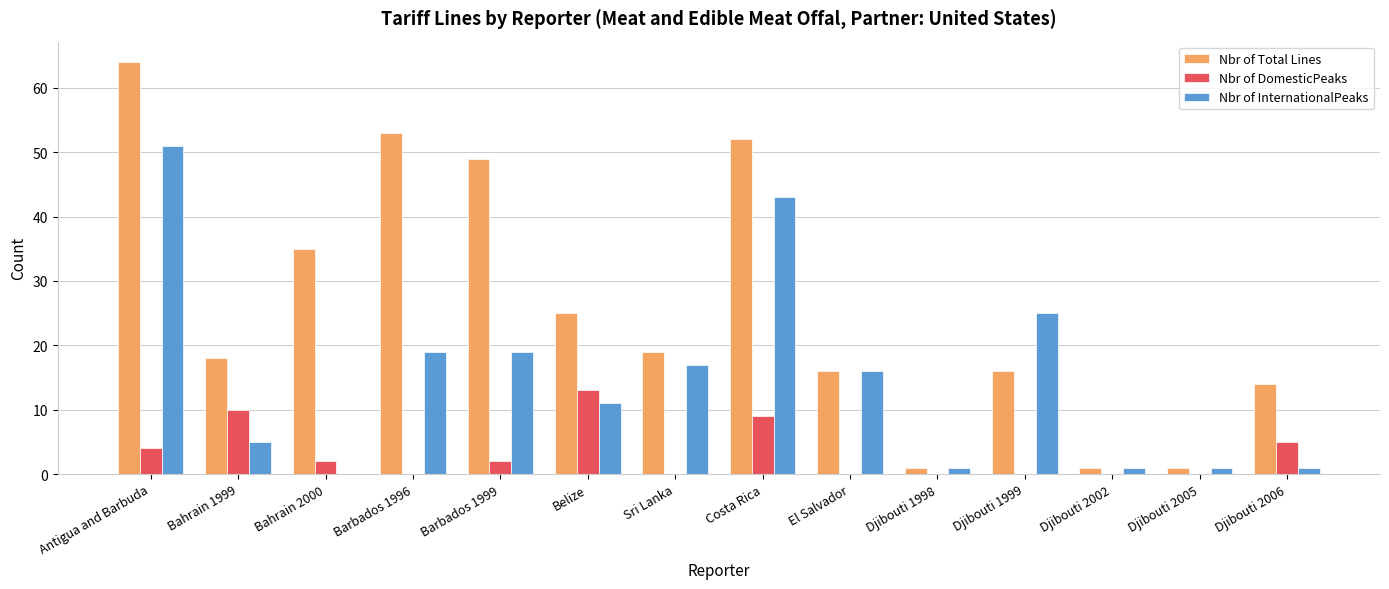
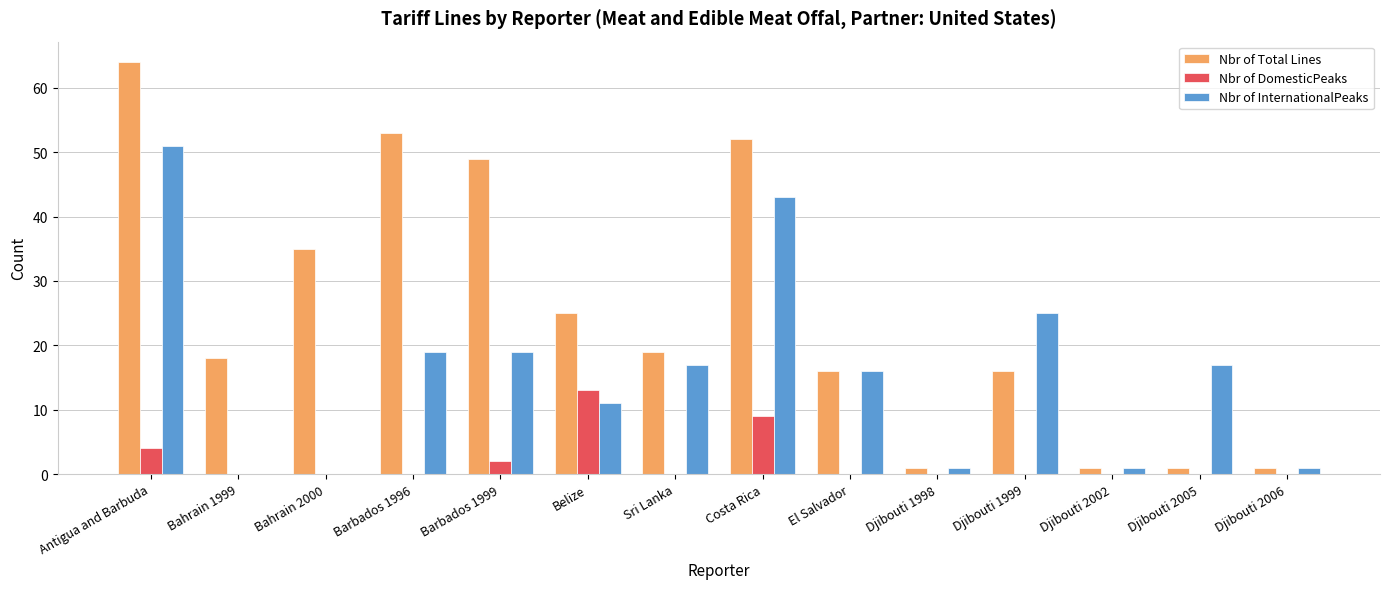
  {
    "Nbr of Total Lines": {
      "Antigua and Barbuda": 64,
      "Bahrain 1999": 18,
      "Bahrain 2000": 35,
      "Barbados 1996": 53,
      "Barbados 1999": 49,
      "Belize": 25,
      "Sri Lanka": 19,
      "Costa Rica": 52,
      "El Salvador": 16,
      "Djibouti 1998": 1,
      "Djibouti 1999": 16,
      "Djibouti 2002": 1,
      "Djibouti 2005": 1,
-     "Djibouti 2006": 14
+     "Djibouti 2006": 1
    },
    "Nbr of DomesticPeaks": {
      "Antigua and Barbuda": 4,
-     "Bahrain 1999": 10,
-     "Bahrain 2000": 2,
+     "Bahrain 1999": 0,
+     "Bahrain 2000": 0,
      "Barbados 1996": 0,
      "Barbados 1999": 2,
      "Belize": 13,
      "Sri Lanka": 0,
      "Costa Rica": 9,
      "El Salvador": 0,
      "Djibouti 1998": 0,
      "Djibouti 1999": 0,
      "Djibouti 2002": 0,
      "Djibouti 2005": 0,
-     "Djibouti 2006": 5
+     "Djibouti 2006": 0
    },
    "Nbr of InternationalPeaks": {
      "Antigua and Barbuda": 51,
-     "Bahrain 1999": 5,
+     "Bahrain 1999": 0,
      "Bahrain 2000": 0,
      "Barbados 1996": 19,
      "Barbados 1999": 19,
      "Belize": 11,
      "Sri Lanka": 17,
      "Costa Rica": 43,
      "El Salvador": 16,
      "Djibouti 1998": 1,
      "Djibouti 1999": 25,
      "Djibouti 2002": 1,
-     "Djibouti 2005": 1,
+     "Djibouti 2005": 17,
      "Djibouti 2006": 1
    }
  }
